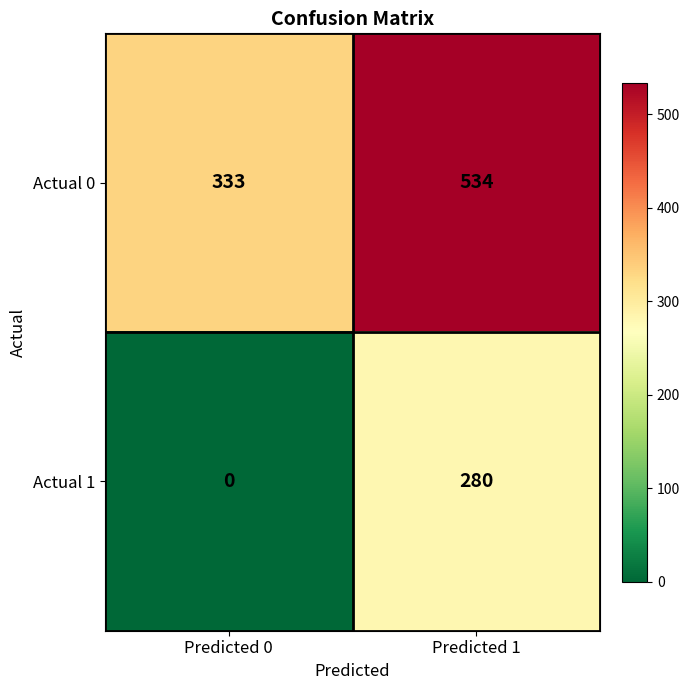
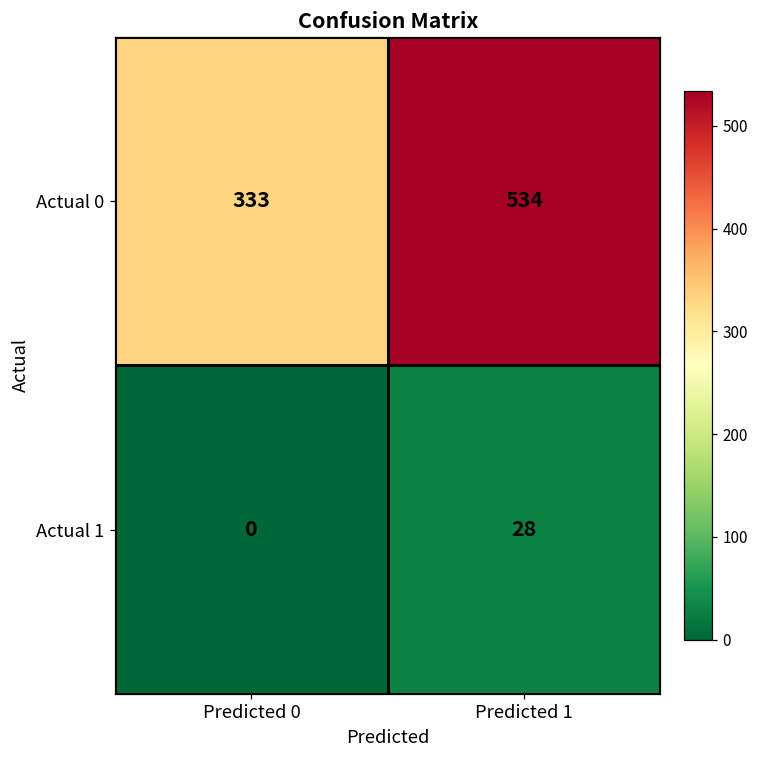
  {
    "Actual 0": {
      "Predicted 0": 333,
      "Predicted 1": 534
    },
    "Actual 1": {
      "Predicted 0": 0,
-     "Predicted 1": 280
+     "Predicted 1": 28
    }
  }
